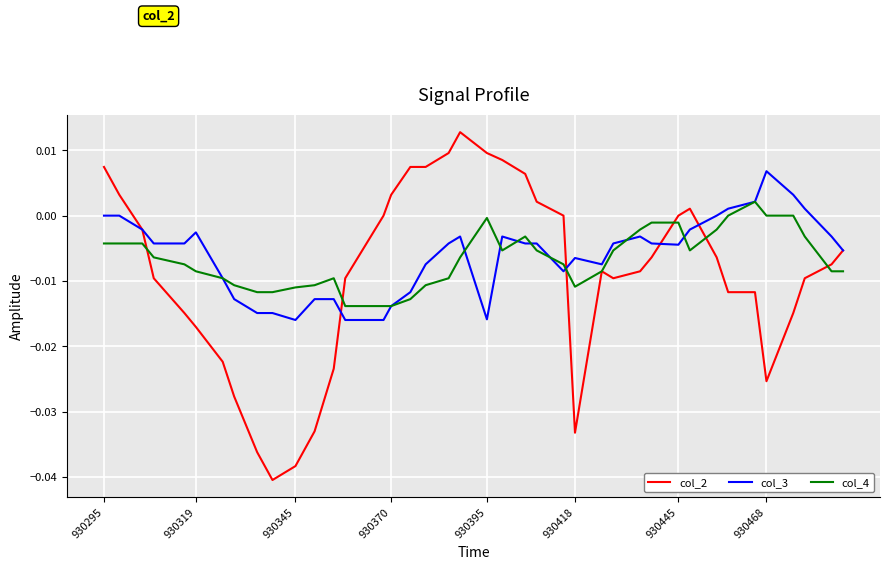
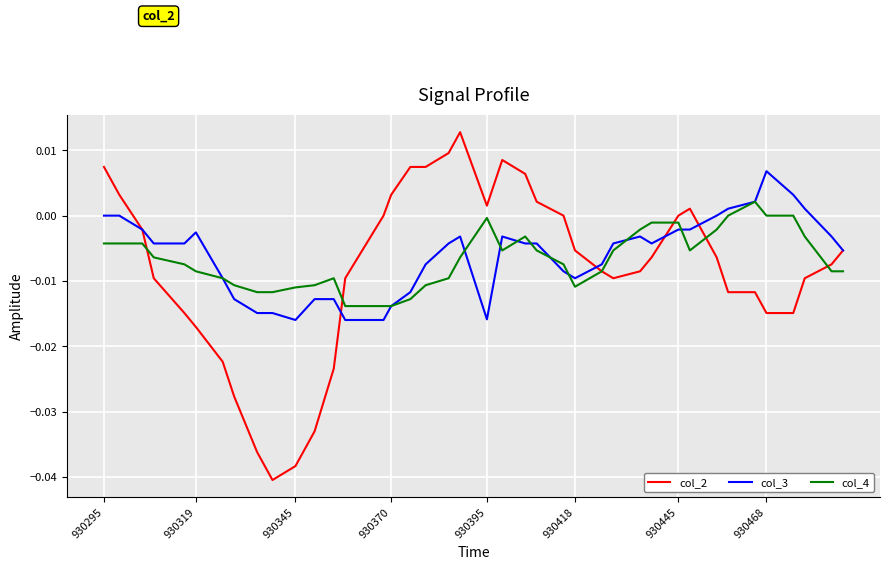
  {
    "col_2": {
      "930295": 0.007,
      "930319": -0.017,
      "930345": -0.038,
      "930370": 0.003,
-     "930395": 0.010,
-     "930418": -0.033,
+     "930395": 0.002,
+     "930418": -0.005,
      "930445": 0.000,
-     "930468": -0.025
+     "930468": -0.015
    },
    "col_3": {
      "930295": 0.000,
      "930319": -0.003,
      "930345": -0.016,
      "930395": -0.016,
-     "930418": -0.006,
-     "930445": -0.004,
+     "930418": -0.010,
+     "930445": -0.002,
      "930468": 0.007
    },
    "col_4": {
      "930295": -0.004,
      "930319": -0.009,
      "930345": -0.011,
      "930395": 0.000,
      "930418": -0.011,
      "930445": -0.001,
      "930468": 0.000
    }
  }
